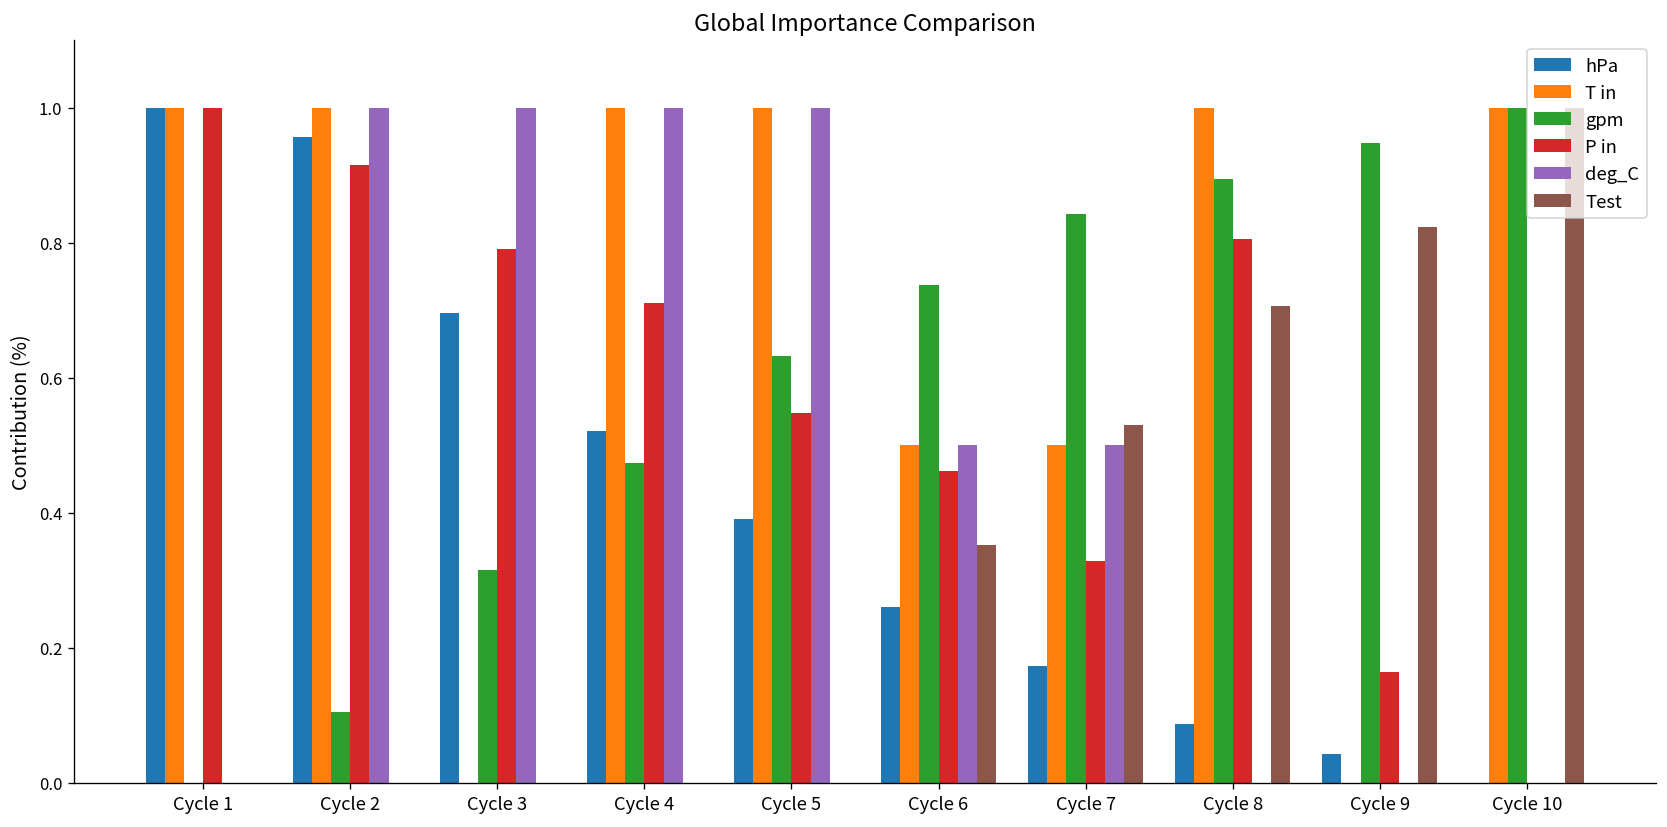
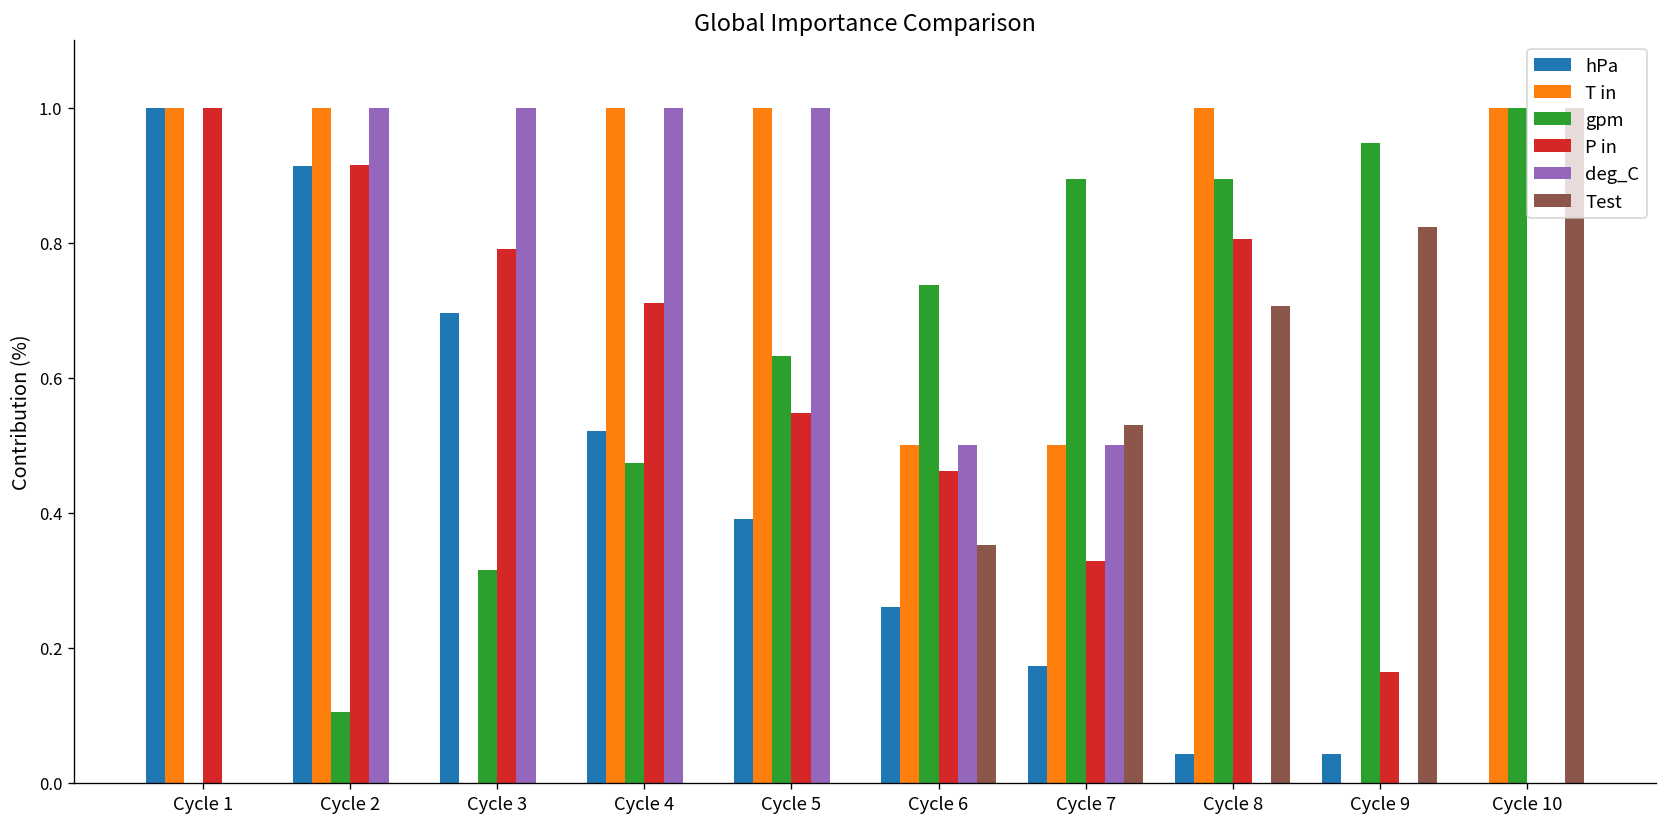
  {
    "hPa": {
      "Cycle 1": 1.00,
-     "Cycle 2": 0.96,
+     "Cycle 2": 0.91,
      "Cycle 3": 0.70,
      "Cycle 4": 0.52,
      "Cycle 5": 0.39,
      "Cycle 6": 0.26,
      "Cycle 7": 0.17,
-     "Cycle 8": 0.09,
+     "Cycle 8": 0.04,
      "Cycle 9": 0.04,
      "Cycle 10": 0.00
    },
    "T in": {
      "Cycle 1": 1.00,
      "Cycle 2": 1.00,
      "Cycle 3": 0.00,
      "Cycle 4": 1.00,
      "Cycle 5": 1.00,
      "Cycle 6": 0.50,
      "Cycle 7": 0.50,
      "Cycle 8": 1.00,
      "Cycle 9": 0.00,
      "Cycle 10": 1.00
    },
    "gpm": {
      "Cycle 1": 0.00,
      "Cycle 2": 0.11,
      "Cycle 3": 0.32,
      "Cycle 4": 0.47,
      "Cycle 5": 0.63,
      "Cycle 6": 0.74,
-     "Cycle 7": 0.84,
+     "Cycle 7": 0.89,
      "Cycle 8": 0.89,
      "Cycle 9": 0.95,
      "Cycle 10": 1.00
    },
    "P in": {
      "Cycle 1": 1.00,
      "Cycle 2": 0.92,
      "Cycle 3": 0.79,
      "Cycle 4": 0.71,
      "Cycle 5": 0.55,
      "Cycle 6": 0.46,
      "Cycle 7": 0.33,
      "Cycle 8": 0.81,
      "Cycle 9": 0.16,
      "Cycle 10": 0.00
    },
    "deg_C": {
      "Cycle 1": 0.00,
      "Cycle 2": 1.00,
      "Cycle 3": 1.00,
      "Cycle 4": 1.00,
      "Cycle 5": 1.00,
      "Cycle 6": 0.50,
      "Cycle 7": 0.50,
      "Cycle 8": 0.00,
      "Cycle 9": 0.00,
      "Cycle 10": 0.00
    },
    "Test": {
      "Cycle 1": 0.00,
      "Cycle 2": 0.00,
      "Cycle 3": 0.00,
      "Cycle 4": 0.00,
      "Cycle 5": 0.00,
      "Cycle 6": 0.35,
      "Cycle 7": 0.53,
      "Cycle 8": 0.71,
      "Cycle 9": 0.82
    }
  }
